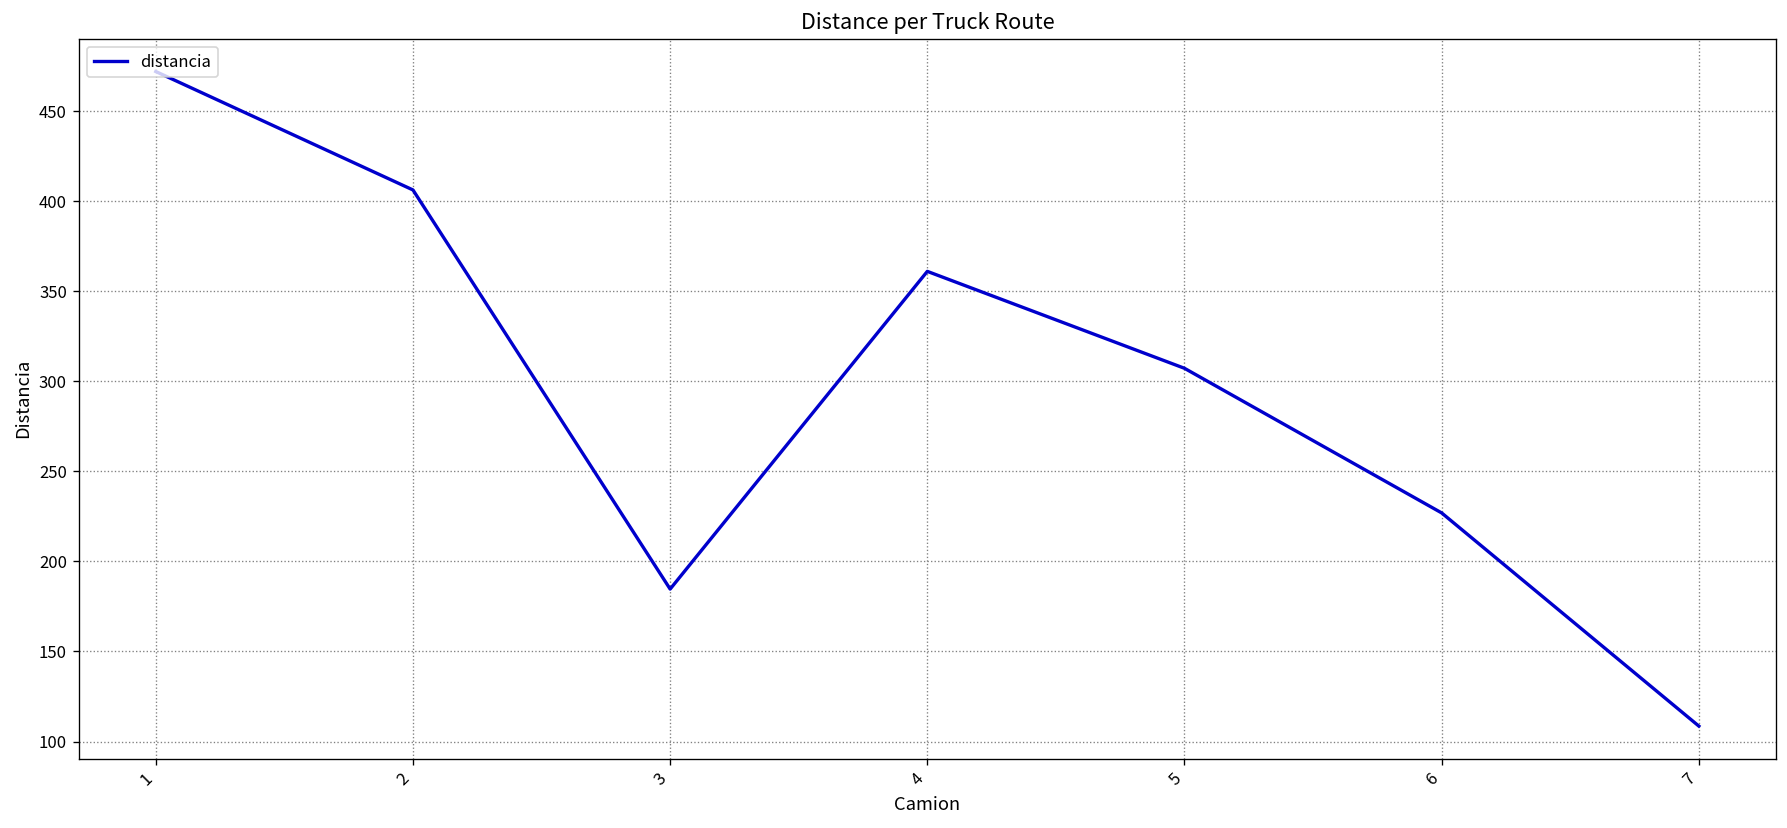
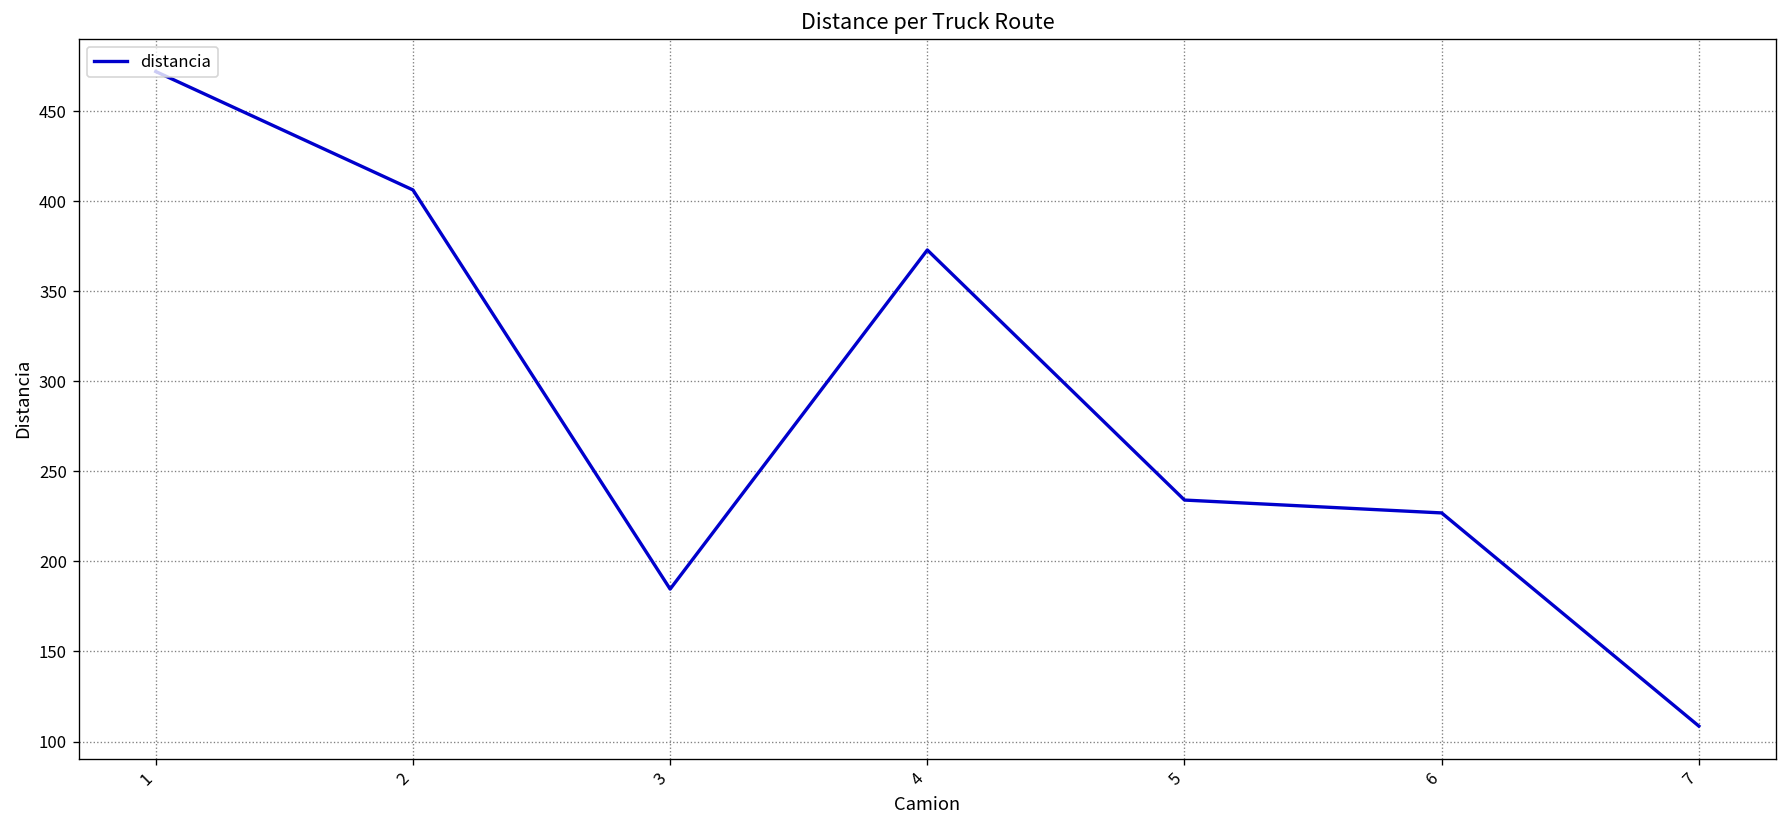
  {
    "2": 406,
    "3": 185,
-   "4": 361,
-   "5": 307,
+   "4": 373,
+   "5": 234,
    "6": 227,
    "7": 109
  }
